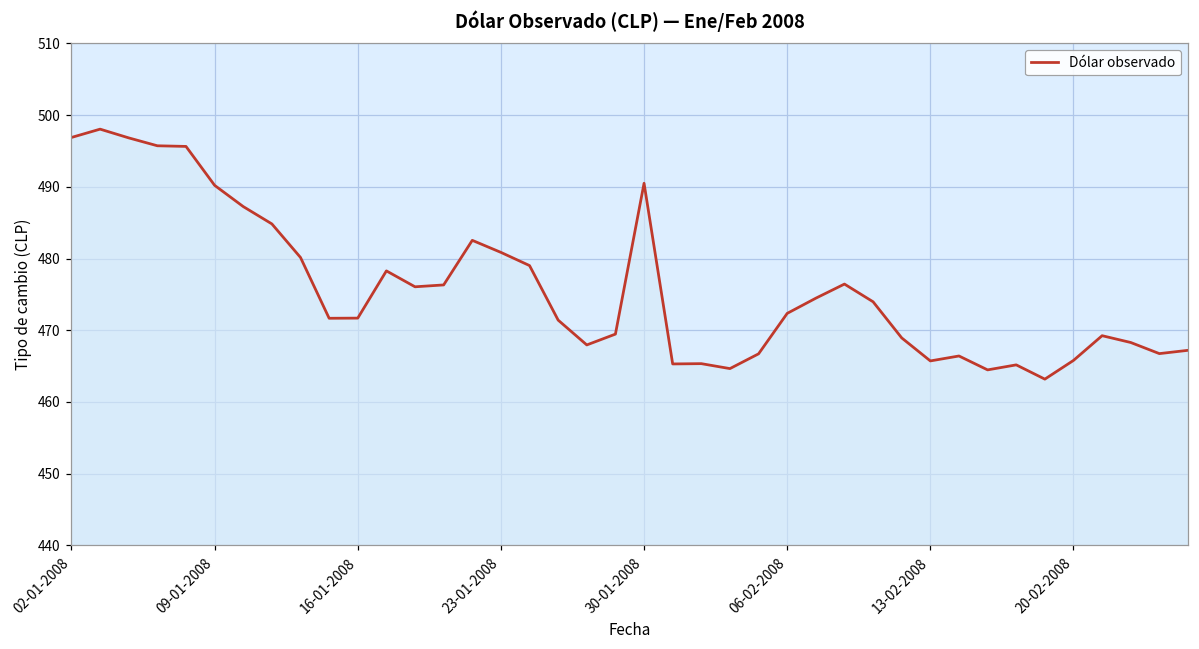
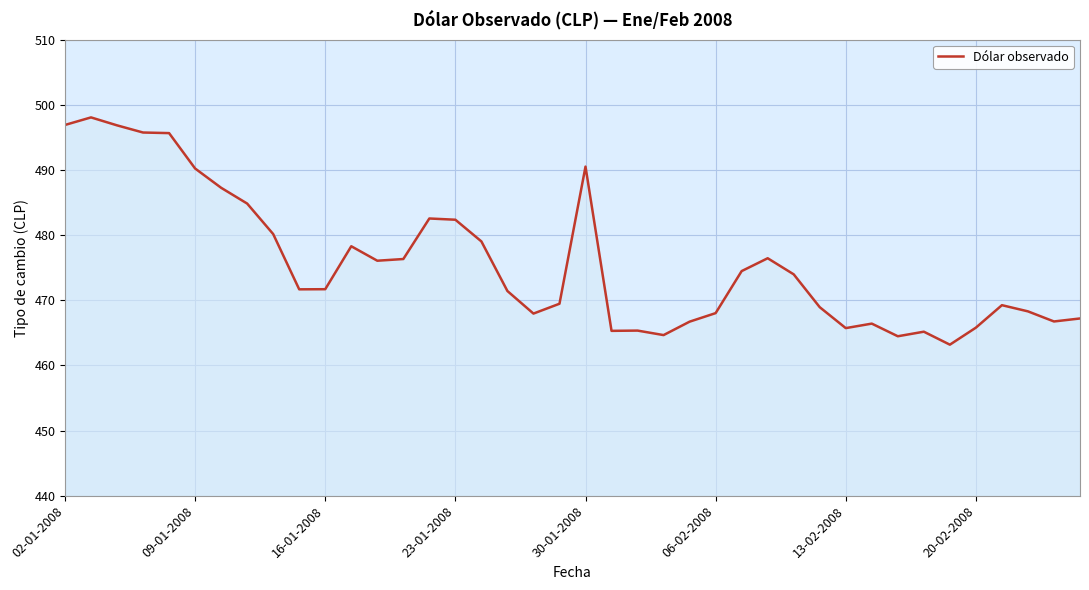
  {
    "02-01-2008": 497,
    "09-01-2008": 490,
    "16-01-2008": 472,
-   "23-01-2008": 481,
+   "23-01-2008": 482,
    "30-01-2008": 491,
-   "06-02-2008": 472,
+   "06-02-2008": 468,
    "13-02-2008": 466,
    "20-02-2008": 466
  }
